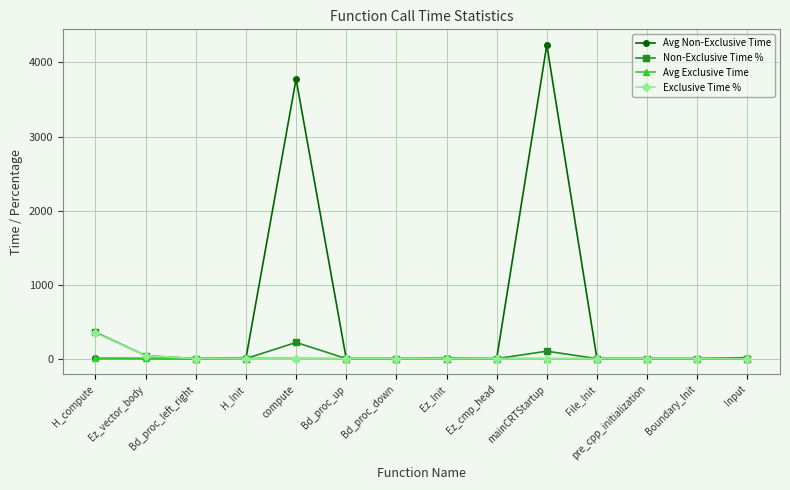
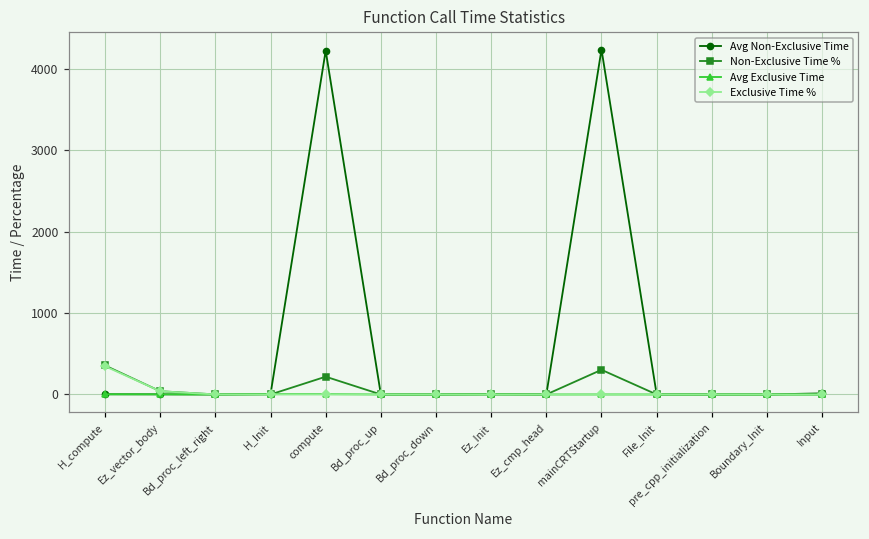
  {
    "Avg Non-Exclusive Time": {
-     "compute": 3800,
+     "compute": 4200,
      "mainCRTStartup": 4200
    },
    "Non-Exclusive Time %": {
      "compute": 200,
-     "mainCRTStartup": 100
+     "mainCRTStartup": 300
    }
  }
